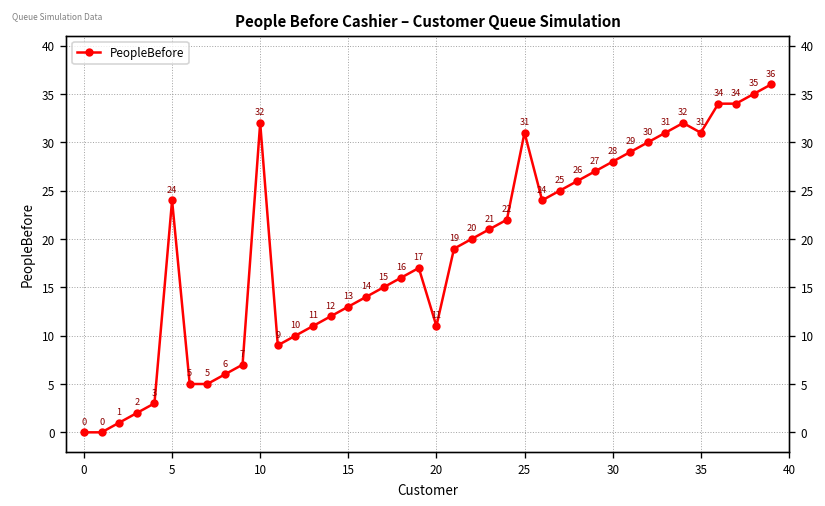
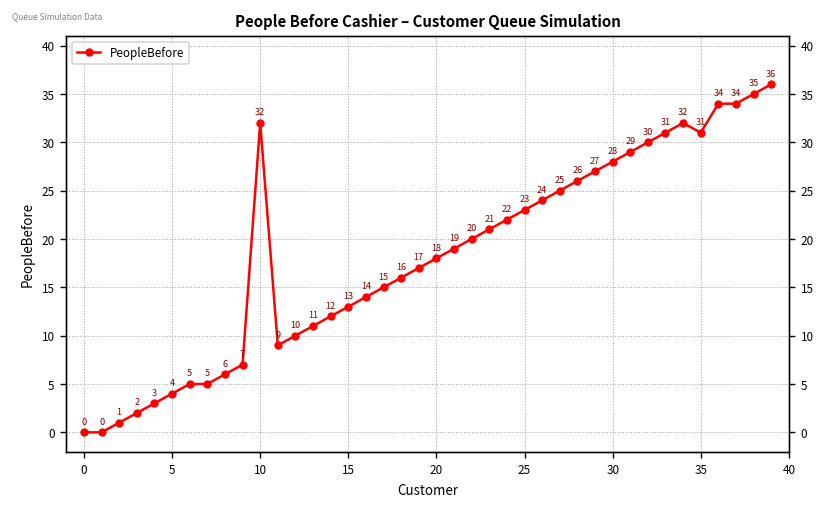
  {
    "0": 0,
-   "5": 24,
+   "5": 4,
    "10": 32,
    "15": 13,
-   "20": 11,
-   "25": 31,
+   "20": 18,
+   "25": 23,
    "30": 28,
    "35": 31
  }
